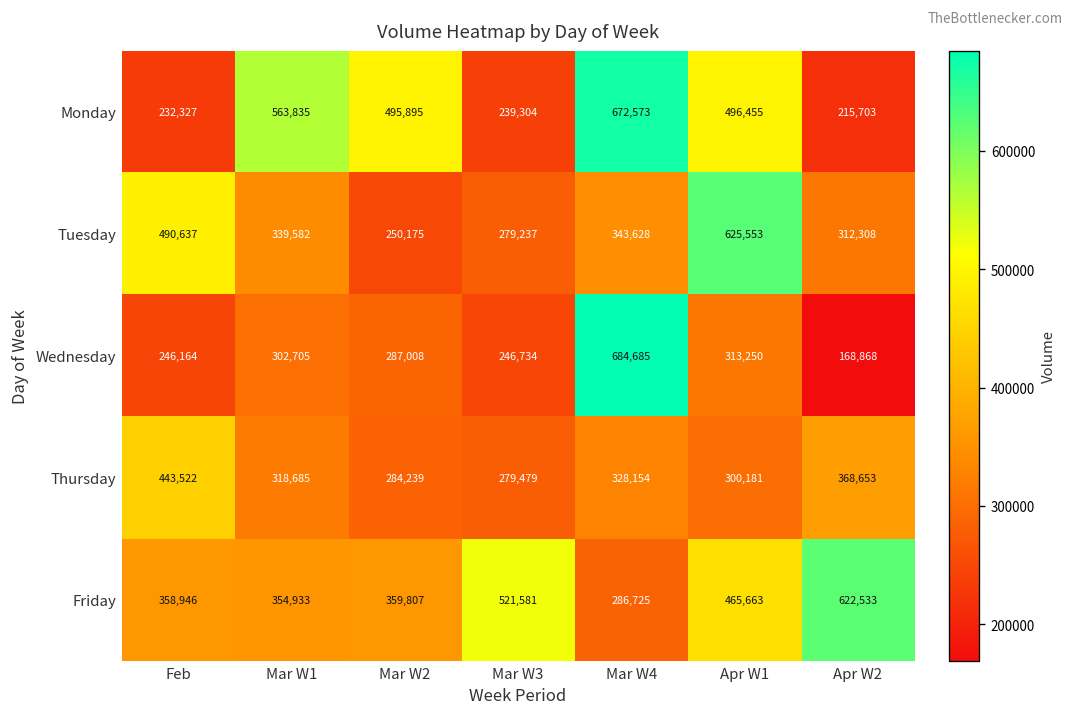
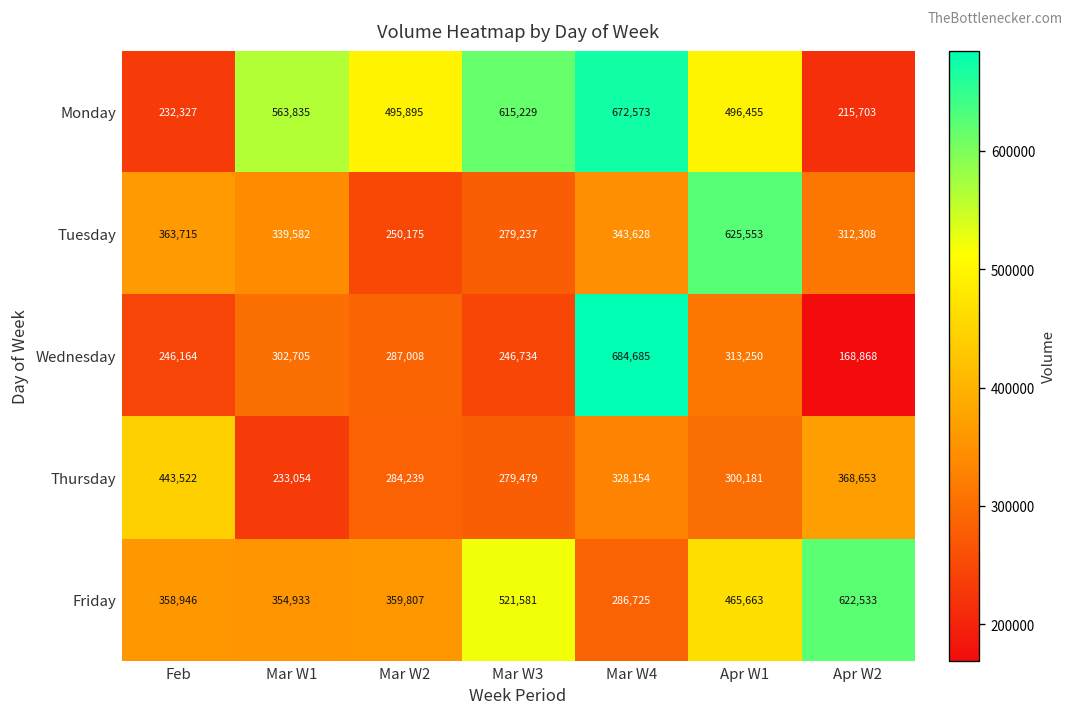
  {
    "Monday": {
      "Feb": "232,327",
      "Mar W1": "563,835",
      "Mar W2": "495,895",
-     "Mar W3": "239,304",
+     "Mar W3": "615,229",
      "Mar W4": "672,573",
      "Apr W1": "496,455",
      "Apr W2": "215,703"
    },
    "Tuesday": {
-     "Feb": "490,637",
+     "Feb": "363,715",
      "Mar W1": "339,582",
      "Mar W2": "250,175",
      "Mar W3": "279,237",
      "Mar W4": "343,628",
      "Apr W1": "625,553",
      "Apr W2": "312,308"
    },
    "Wednesday": {
      "Feb": "246,164",
      "Mar W1": "302,705",
      "Mar W2": "287,008",
      "Mar W3": "246,734",
      "Mar W4": "684,685",
      "Apr W1": "313,250",
      "Apr W2": "168,868"
    },
    "Thursday": {
      "Feb": "443,522",
-     "Mar W1": "318,685",
+     "Mar W1": "233,054",
      "Mar W2": "284,239",
      "Mar W3": "279,479",
      "Mar W4": "328,154",
      "Apr W1": "300,181",
      "Apr W2": "368,653"
    },
    "Friday": {
      "Feb": "358,946",
      "Mar W1": "354,933",
      "Mar W2": "359,807",
      "Mar W3": "521,581",
      "Mar W4": "286,725",
      "Apr W1": "465,663",
      "Apr W2": "622,533"
    }
  }
